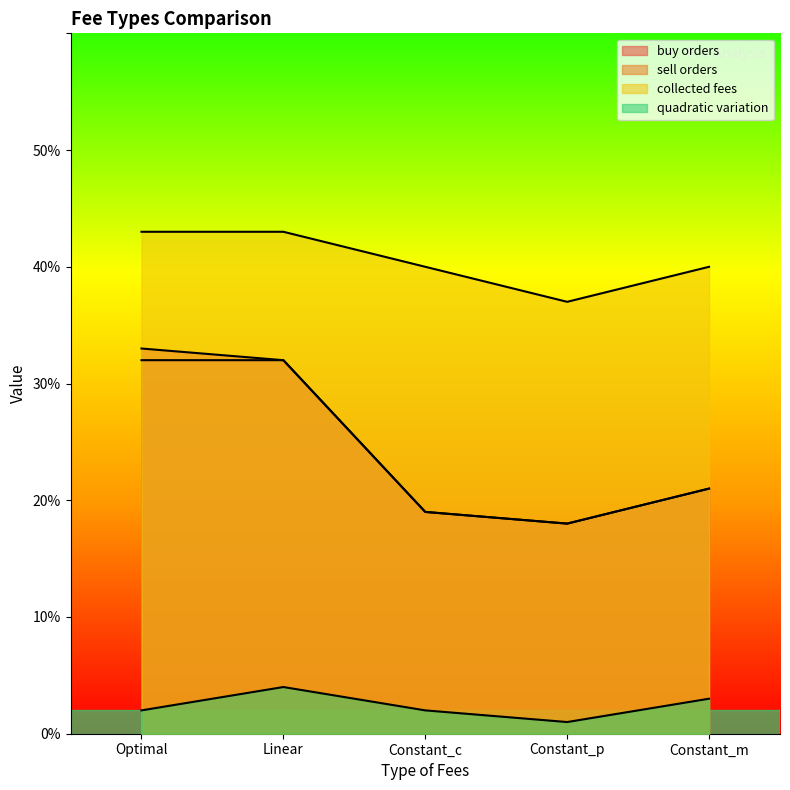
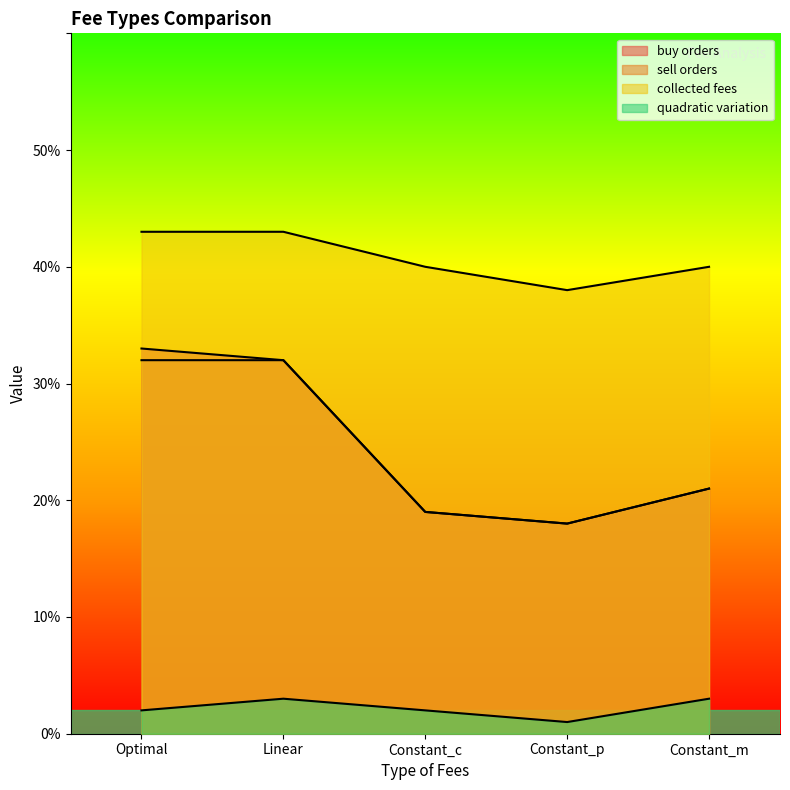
  {
    "collected fees": {
      "Optimal": "43.0%",
      "Linear": "43.0%",
      "Constant_c": "40.0%",
-     "Constant_p": "37.0%",
+     "Constant_p": "38.0%",
      "Constant_m": "40.0%"
    },
    "quadratic variation": {
-     "Linear": "4.0%",
+     "Linear": "3.0%",
      "Constant_m": "3.0%"
    }
  }
